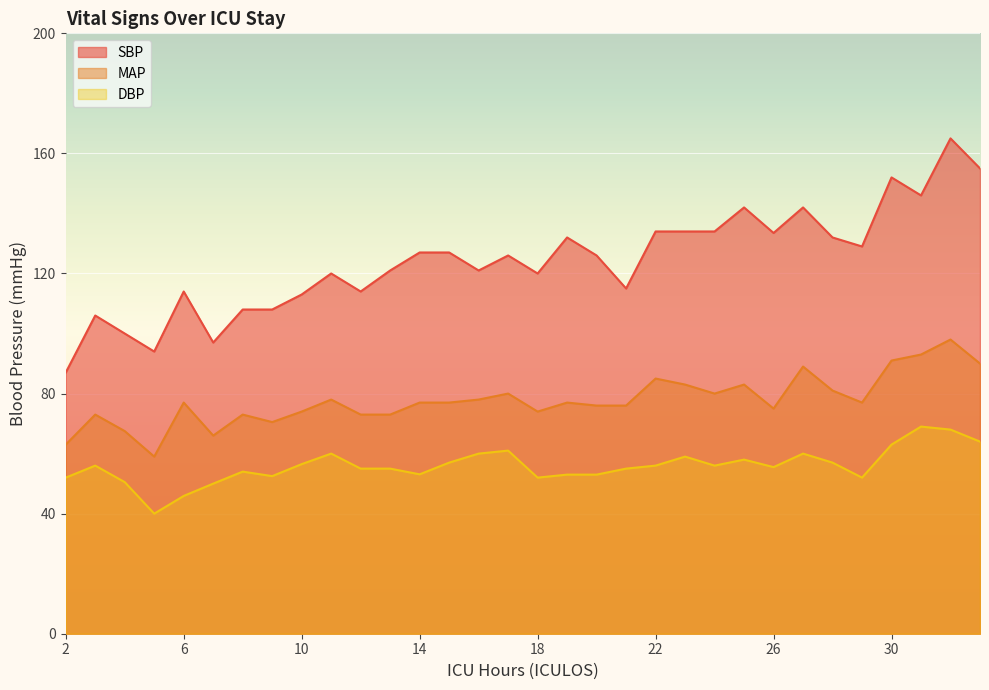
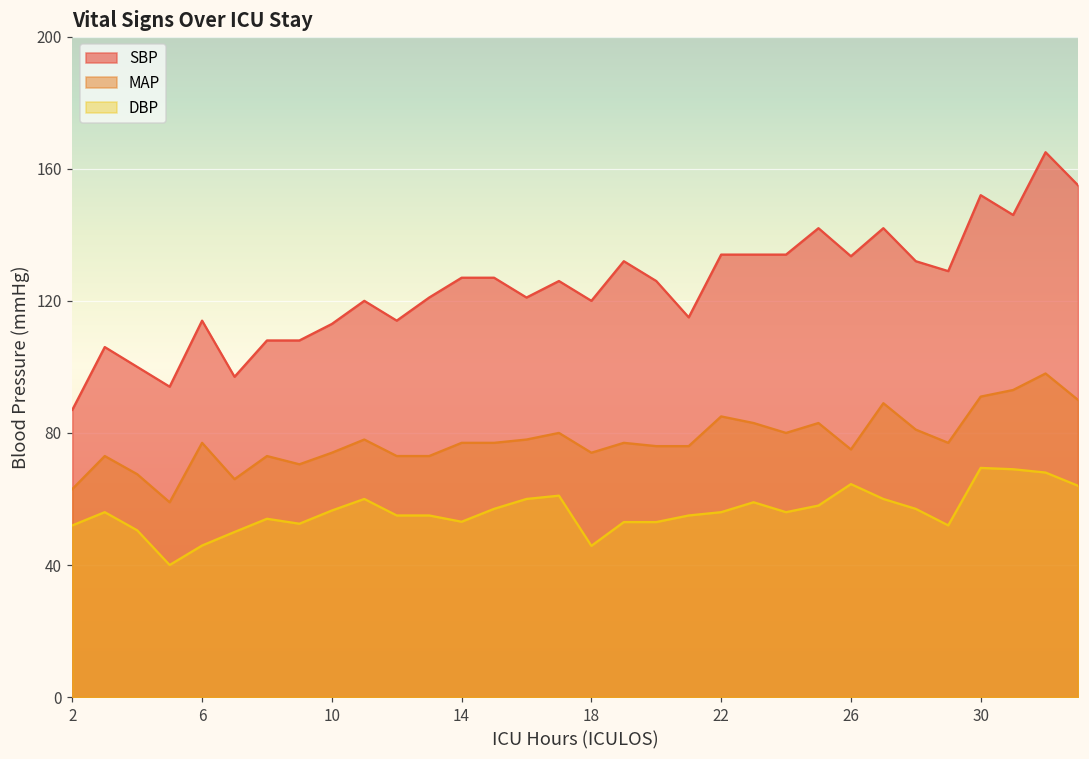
  {
    "DBP": {
      "2": 52,
      "6": 46,
      "10": 57,
      "14": 53,
-     "18": 52,
+     "18": 46,
      "22": 56,
-     "26": 56,
-     "30": 63
+     "26": 65,
+     "30": 69
    }
  }
